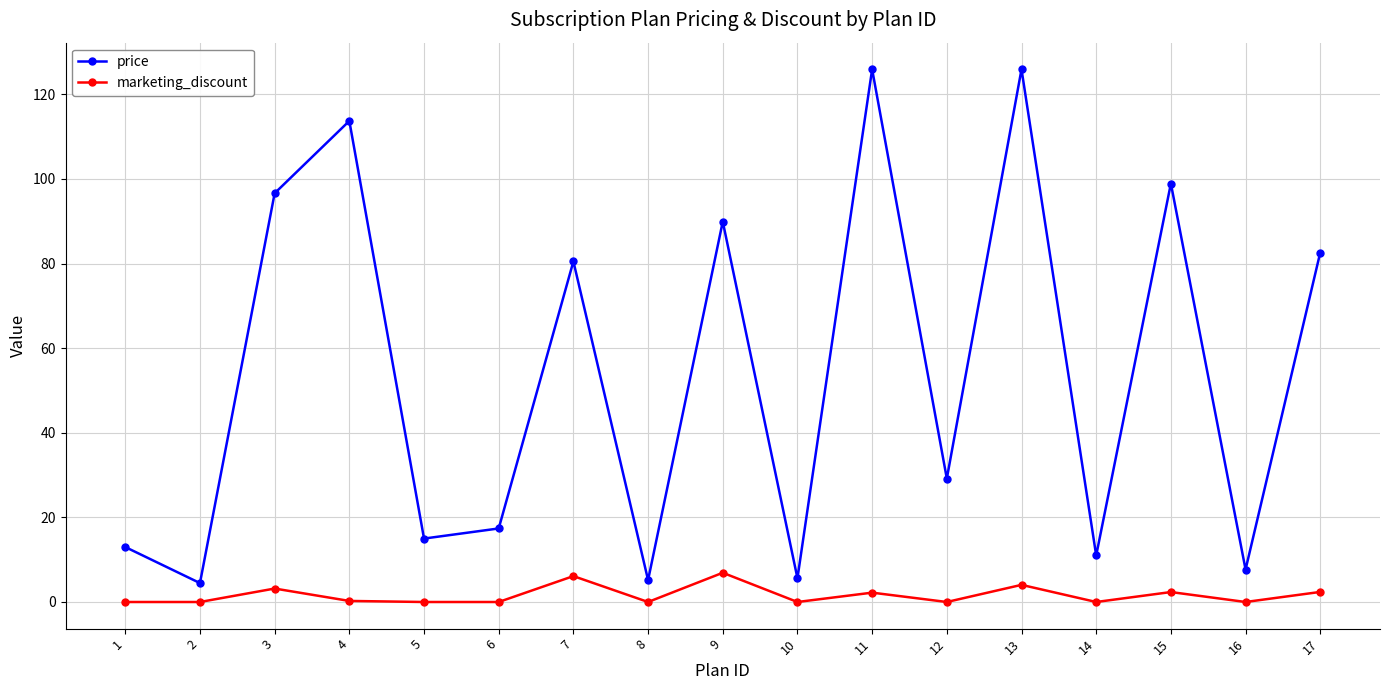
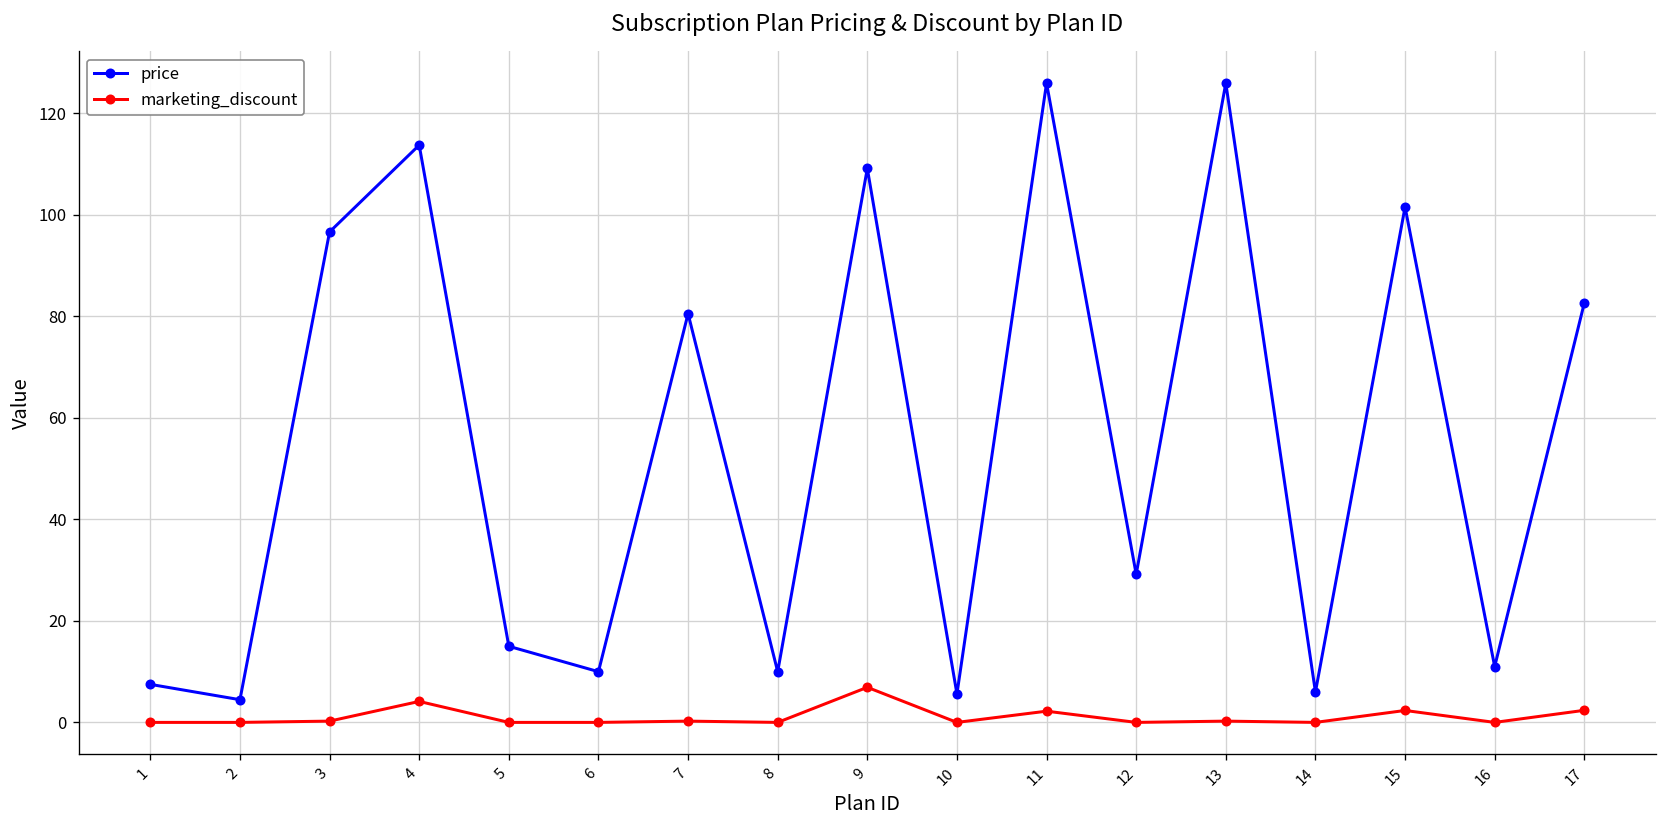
  {
    "price": {
-     "1": 13,
+     "1": 7,
      "2": 4,
      "3": 97,
      "4": 114,
      "5": 15,
-     "6": 17,
+     "6": 10,
      "7": 81,
-     "8": 5,
-     "9": 90,
+     "8": 10,
+     "9": 109,
      "10": 6,
      "11": 126,
      "12": 29,
      "13": 126,
-     "14": 11,
-     "15": 99,
-     "16": 8,
+     "14": 6,
+     "15": 102,
+     "16": 11,
      "17": 83
    },
    "marketing_discount": {
      "1": 0,
      "2": 0,
-     "3": 3,
-     "4": 0,
+     "3": 0,
+     "4": 4,
      "5": 0,
      "6": 0,
-     "7": 6,
+     "7": 0,
      "8": 0,
      "9": 7,
      "10": 0,
      "11": 2,
      "12": 0,
-     "13": 4,
+     "13": 0,
      "14": 0,
      "15": 2,
      "16": 0,
      "17": 2
    }
  }
